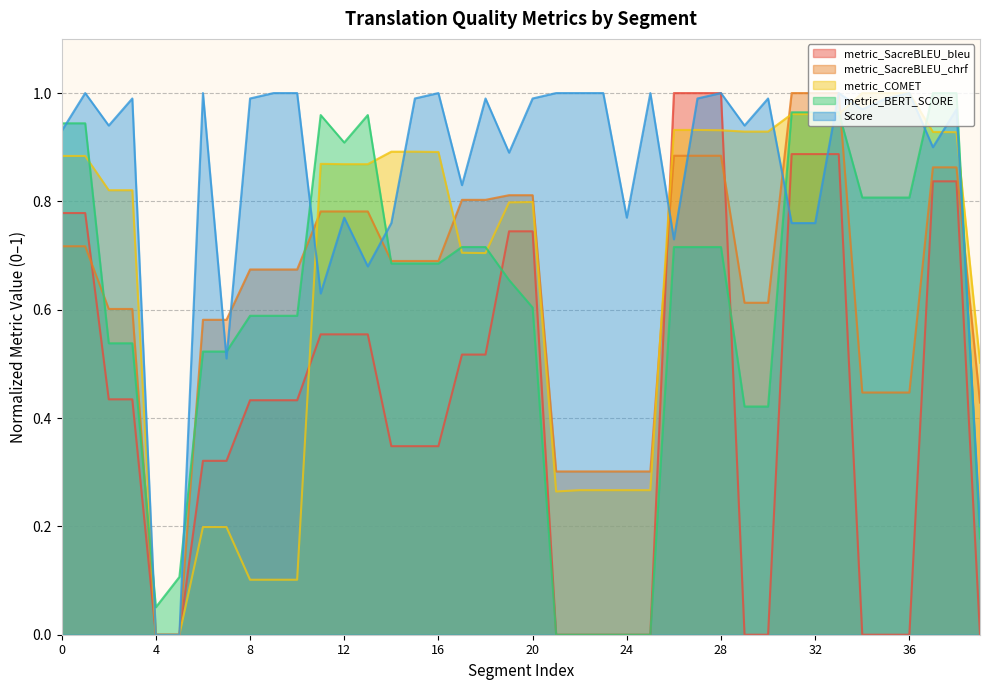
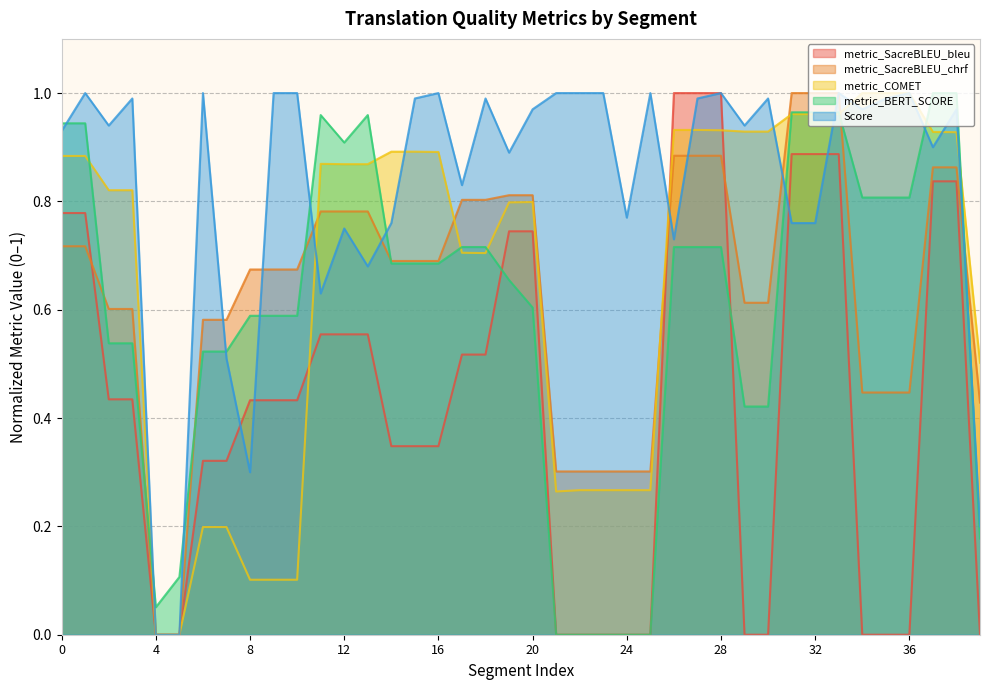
  {
    "metric_BERT_SCORE": {
      "0": 0.94,
      "4": 0.05,
      "8": 0.59,
      "12": 0.91,
      "20": 0.60,
      "28": 0.72,
      "36": 0.81
    },
    "Score": {
      "0": 0.93,
-     "8": 0.99,
-     "12": 0.77,
+     "8": 0.30,
+     "12": 0.75,
      "16": 1.00,
-     "20": 0.99,
+     "20": 0.97,
      "24": 0.77,
      "32": 0.76
    }
  }
